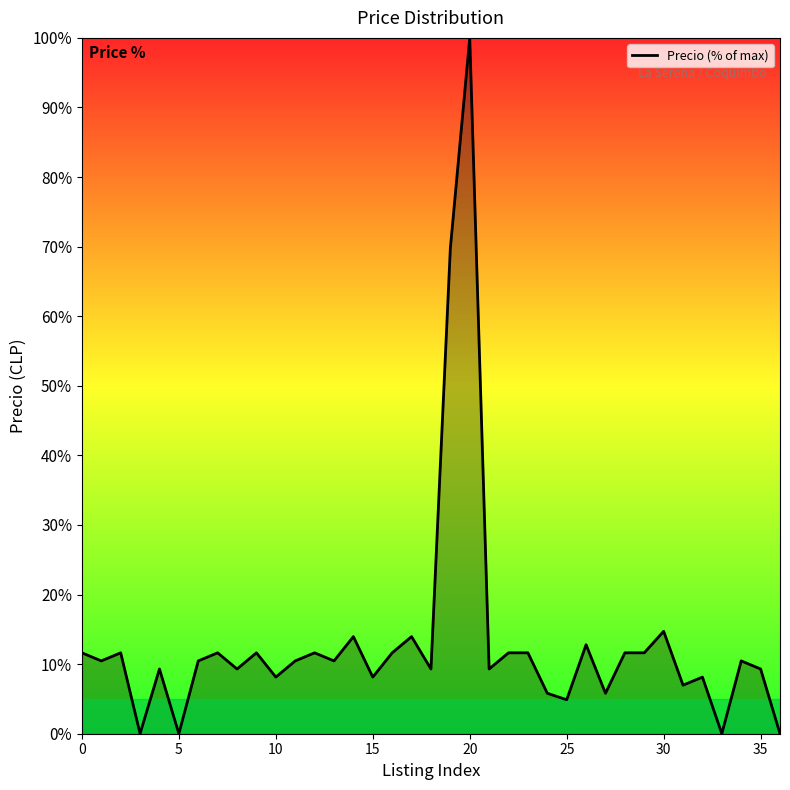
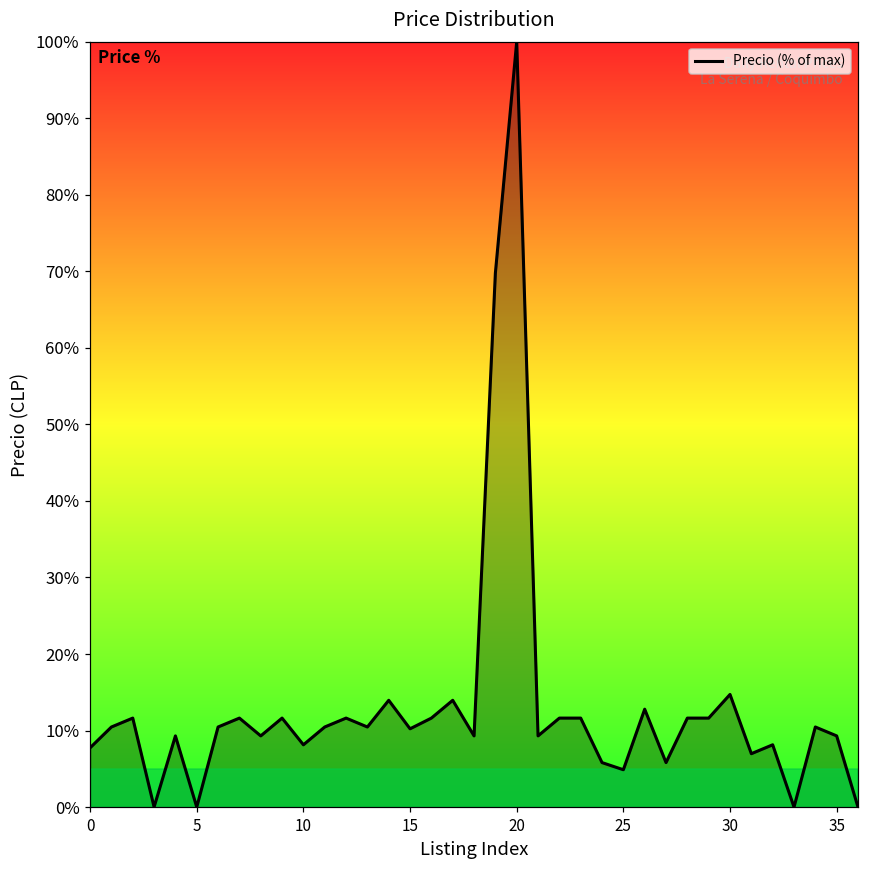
  {
-   "0": "12%",
+   "0": "8%",
    "10": "8%",
-   "15": "8%",
+   "15": "10%",
    "20": "100%",
    "30": "15%",
    "35": "9%"
  }
